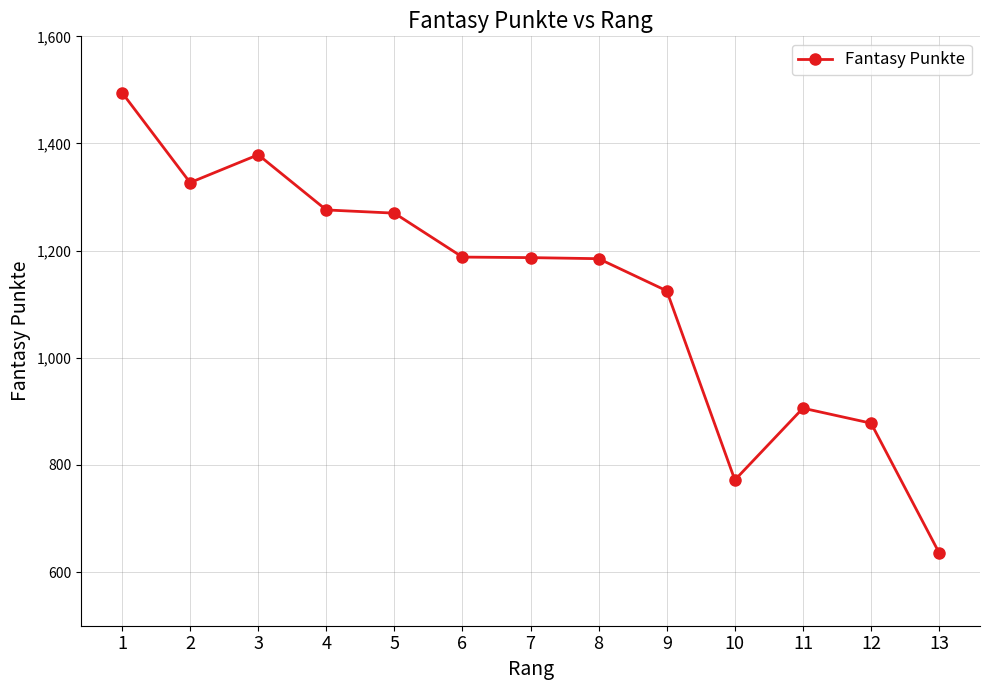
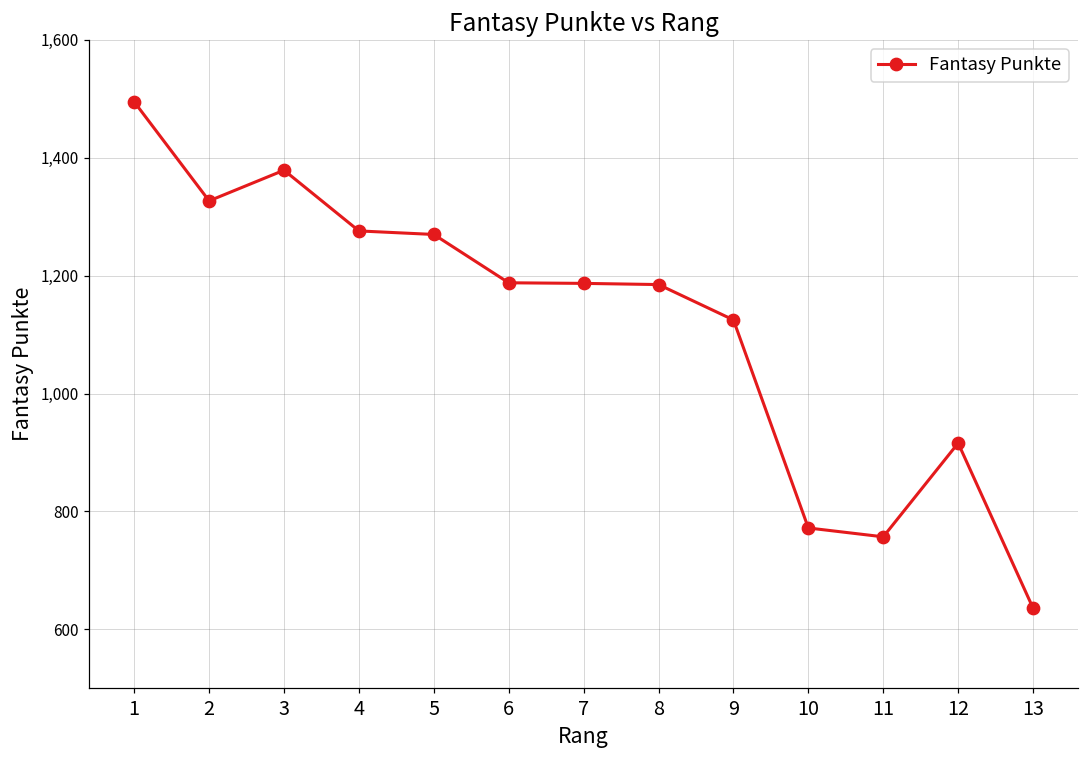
  {
    "1": "1,500",
    "2": "1,330",
    "3": "1,380",
    "4": "1,280",
    "5": "1,270",
    "6": "1,190",
    "7": "1,190",
    "8": "1,190",
    "9": "1,130",
    "10": "770",
-   "11": "910",
-   "12": "880",
+   "11": "760",
+   "12": "920",
    "13": "640"
  }
